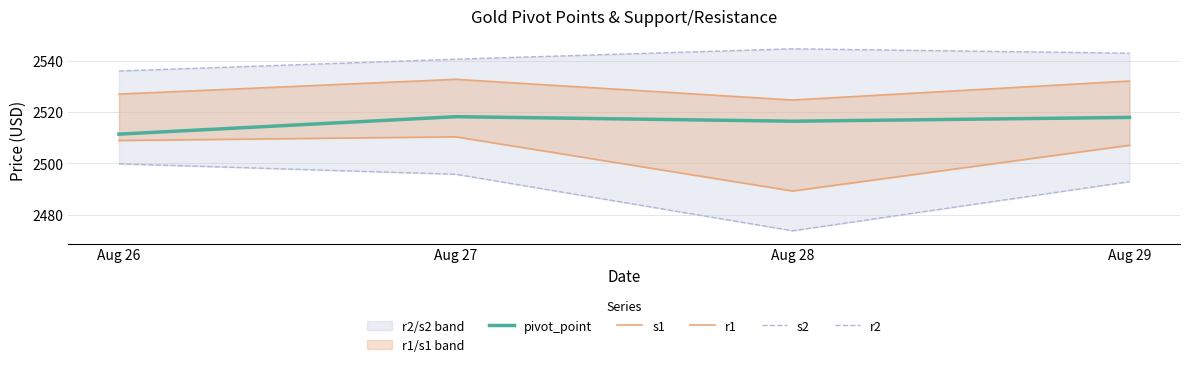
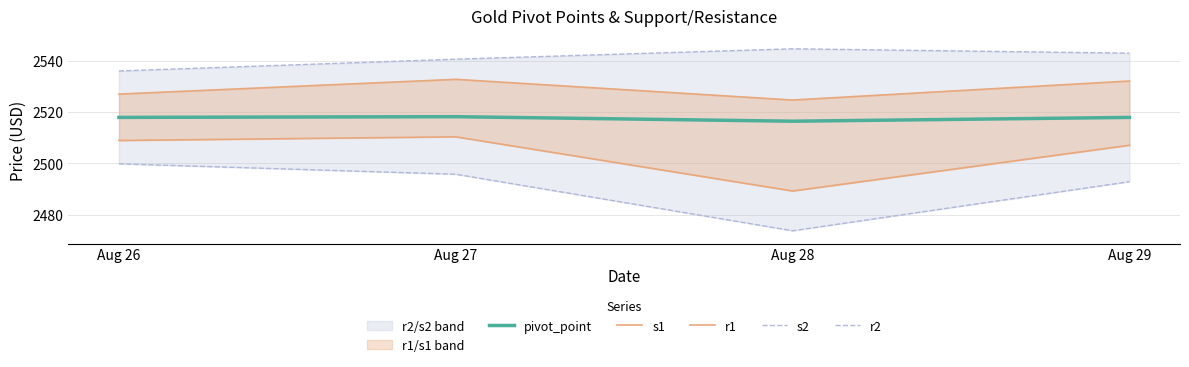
  {
    "pivot_point": {
-     "Aug 26": 2511,
+     "Aug 26": 2518,
      "Aug 27": 2518,
      "Aug 28": 2516,
      "Aug 29": 2518
    }
  }
